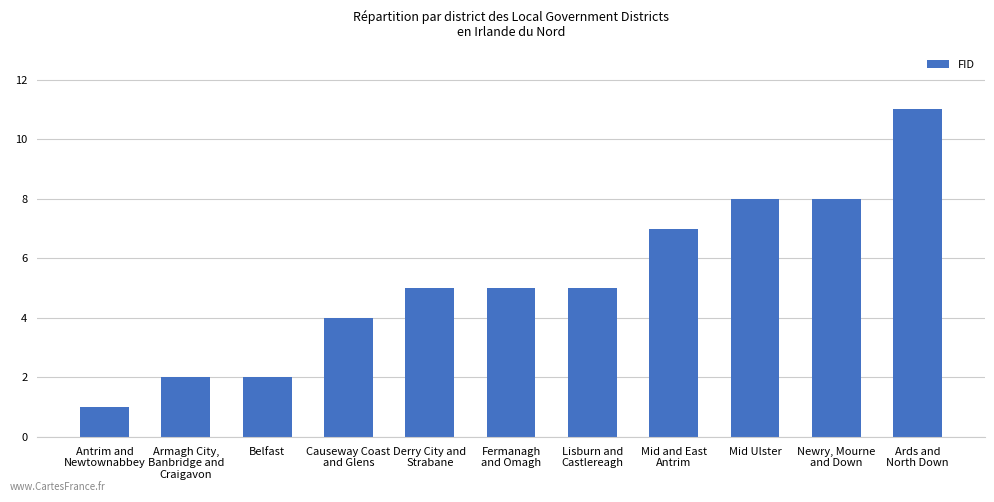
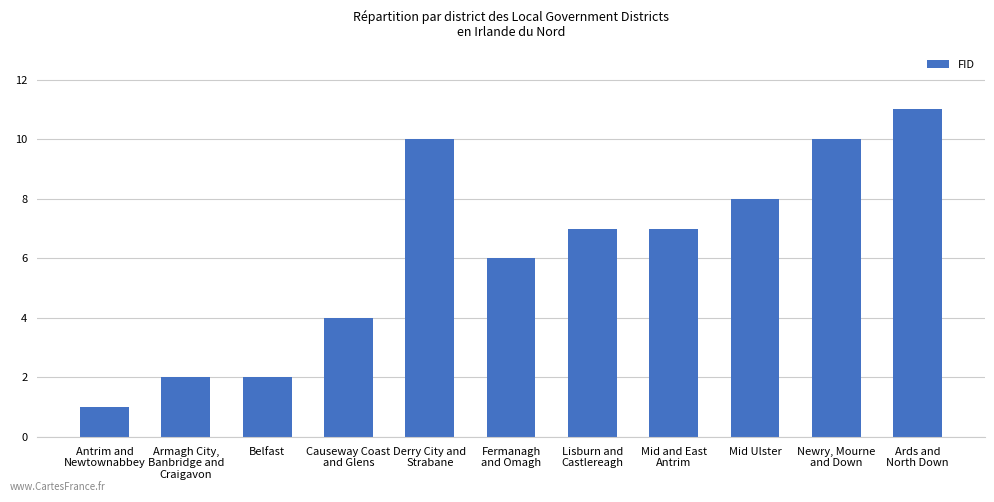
  {
    "Antrim and Newtownabbey": 1,
    "Armagh City, Banbridge and Craigavon": 2,
    "Belfast": 2,
    "Causeway Coast and Glens": 4,
-   "Derry City and Strabane": 5,
-   "Fermanagh and Omagh": 5,
-   "Lisburn and Castlereagh": 5,
+   "Derry City and Strabane": 10,
+   "Fermanagh and Omagh": 6,
+   "Lisburn and Castlereagh": 7,
    "Mid and East Antrim": 7,
    "Mid Ulster": 8,
-   "Newry, Mourne and Down": 8,
+   "Newry, Mourne and Down": 10,
    "Ards and North Down": 11
  }
